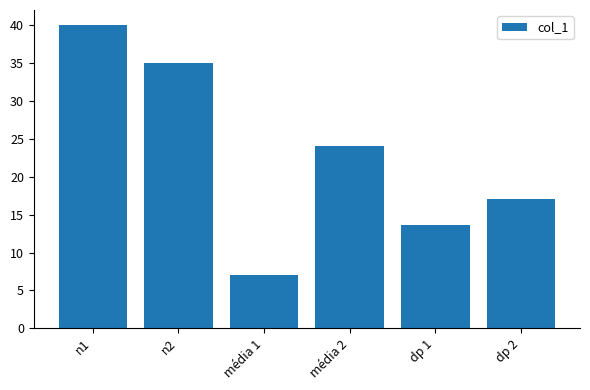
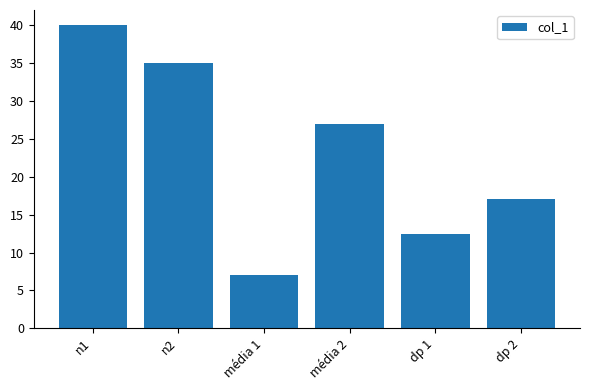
  {
    "n1": 40,
    "n2": 35,
    "média 1": 7,
-   "média 2": 24,
-   "dp 1": 14,
+   "média 2": 27,
+   "dp 1": 13,
    "dp 2": 17
  }
